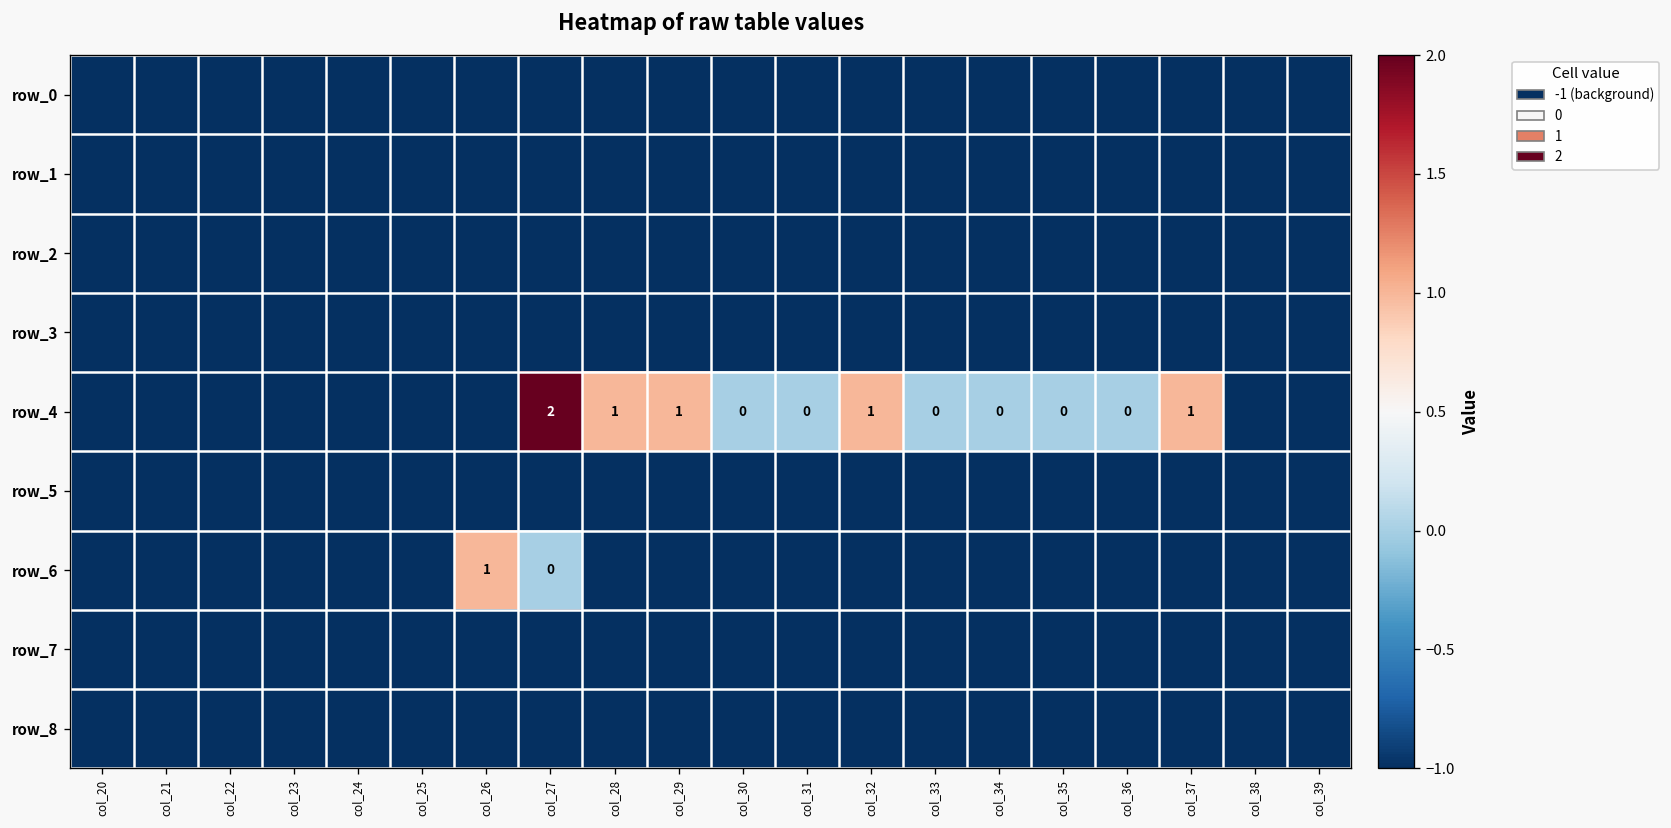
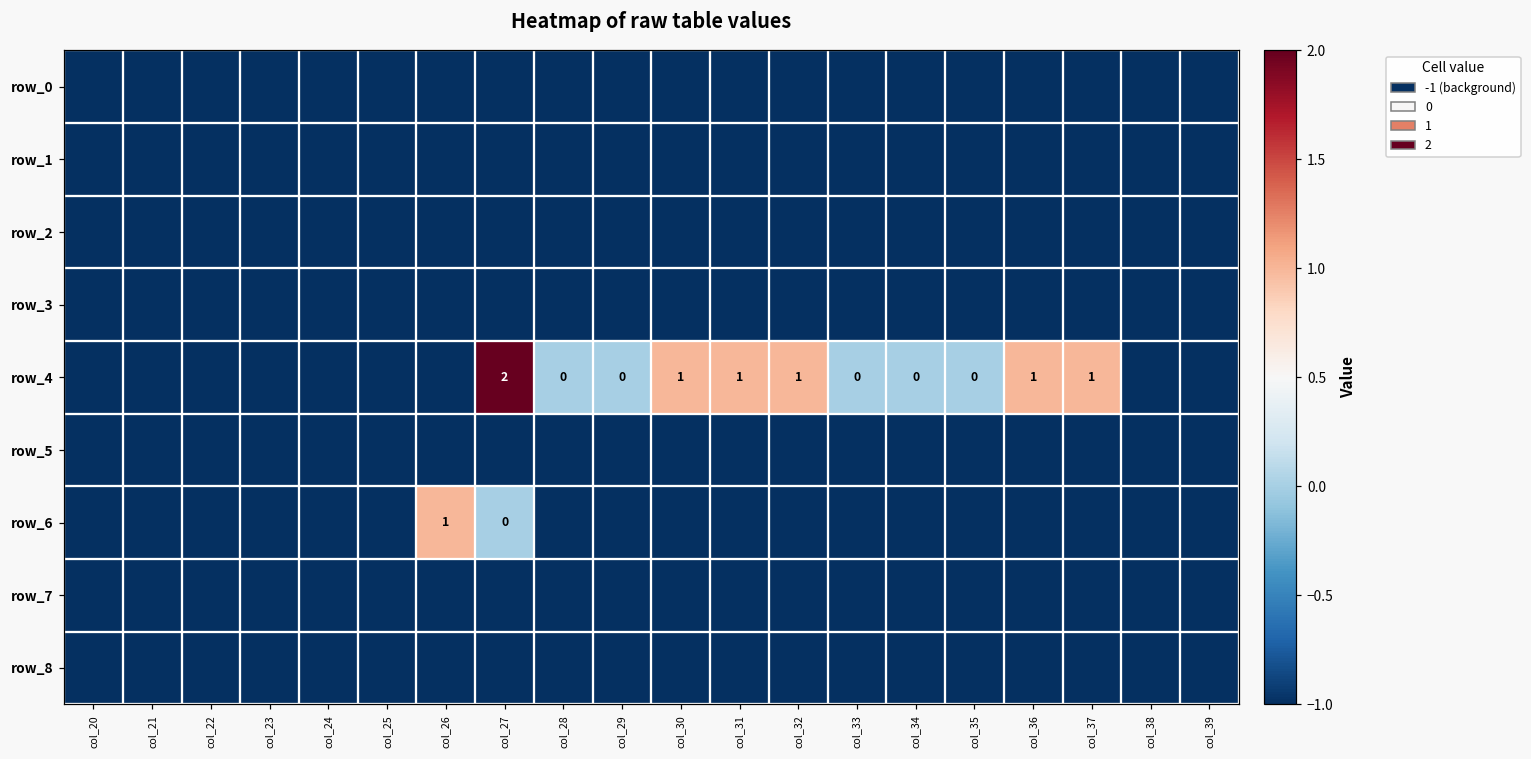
  {
    "row_4": {
      "col_27": 2,
-     "col_28": 1,
-     "col_29": 1,
-     "col_30": 0,
-     "col_31": 0,
+     "col_28": 0,
+     "col_29": 0,
+     "col_30": 1,
+     "col_31": 1,
      "col_32": 1,
      "col_33": 0,
      "col_34": 0,
      "col_35": 0,
-     "col_36": 0,
+     "col_36": 1,
      "col_37": 1
    },
    "row_6": {
      "col_26": 1,
      "col_27": 0
    }
  }
